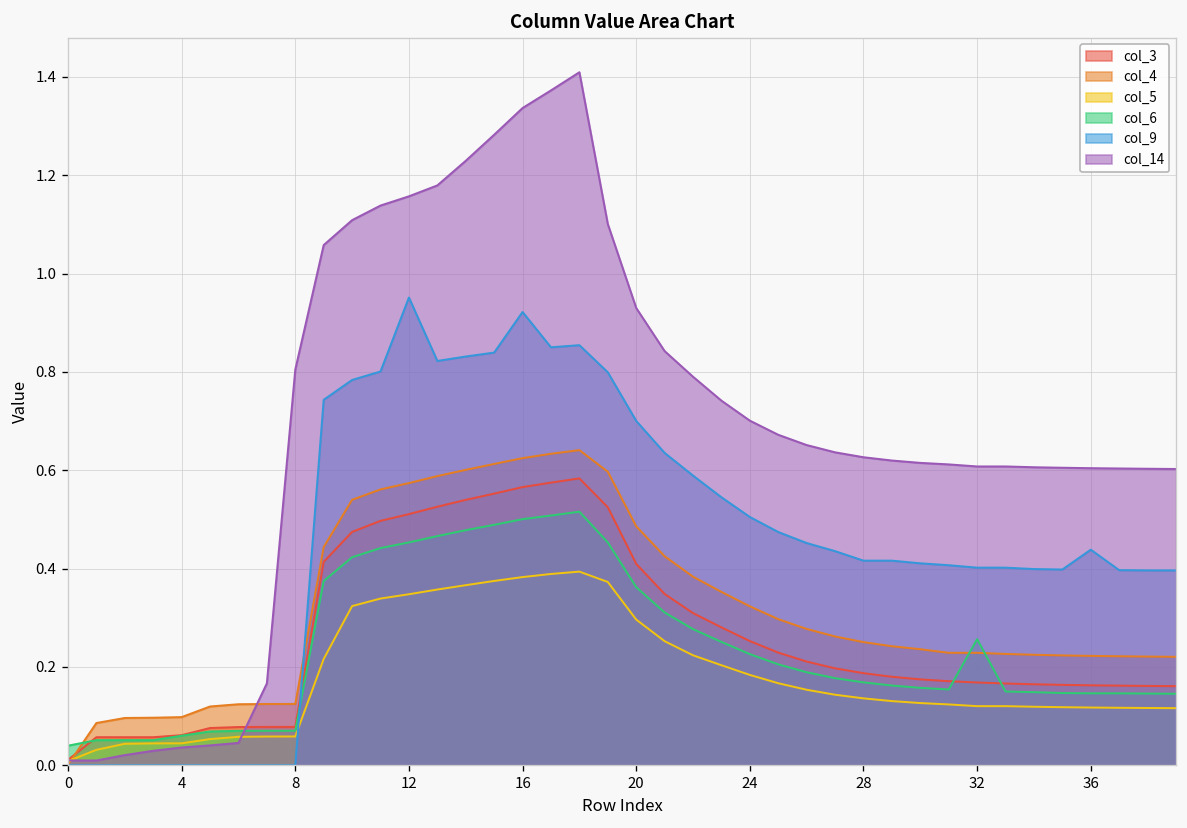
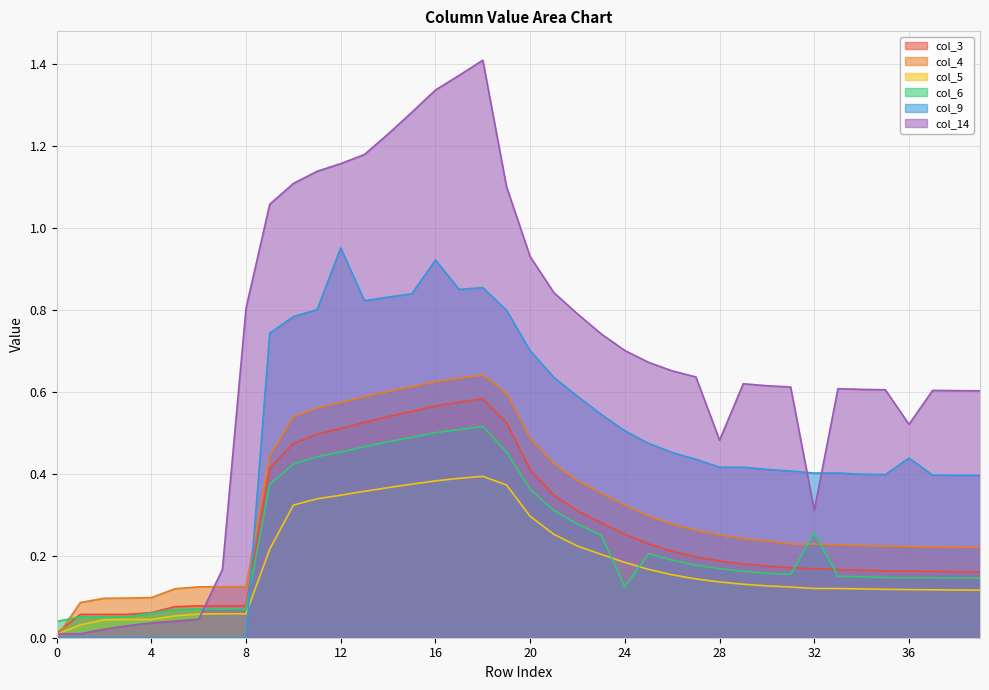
  {
    "col_6": {
      "0": 0.04,
      "8": 0.07,
      "12": 0.45,
      "16": 0.50,
      "20": 0.36,
-     "24": 0.23,
+     "24": 0.12,
      "28": 0.17,
      "32": 0.26,
      "36": 0.15
    },
    "col_9": {
      "4": 0.00,
      "8": 0.00,
      "12": 0.95,
      "16": 0.92,
      "20": 0.70,
      "24": 0.50,
      "28": 0.42,
      "32": 0.40,
      "36": 0.44
    },
    "col_14": {
      "4": 0.04,
      "8": 0.80,
      "12": 1.16,
      "16": 1.34,
      "20": 0.93,
      "24": 0.70,
-     "28": 0.63,
-     "32": 0.61,
-     "36": 0.60
+     "28": 0.48,
+     "32": 0.31,
+     "36": 0.52
    }
  }
